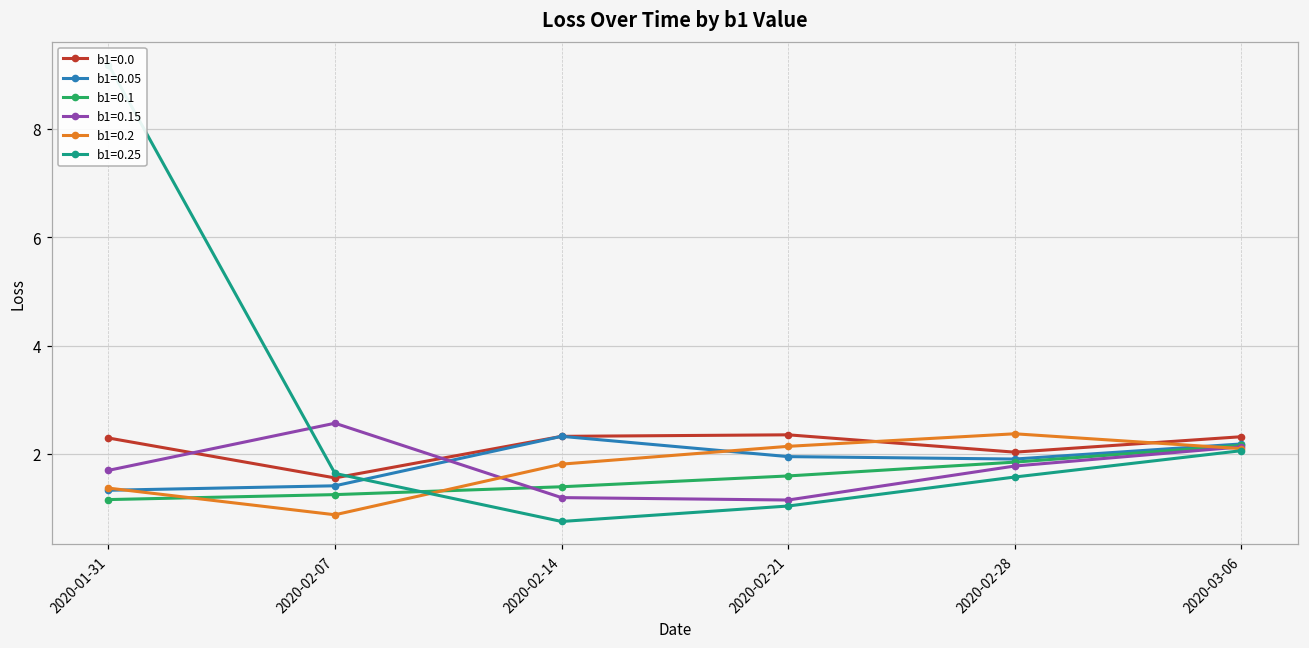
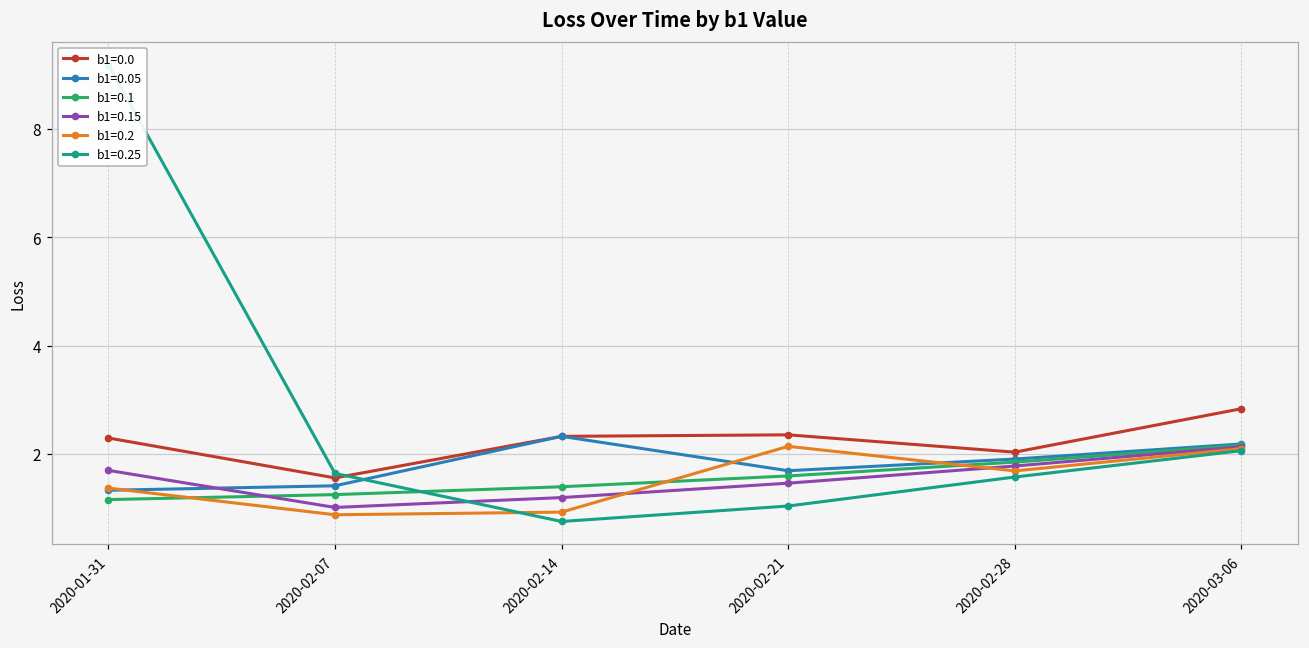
  {
    "b1=0.0": {
      "2020-01-31": 2.3,
      "2020-02-07": 1.6,
      "2020-02-21": 2.4,
      "2020-02-28": 2.0,
-     "2020-03-06": 2.3
+     "2020-03-06": 2.8
    },
    "b1=0.05": {
      "2020-02-07": 1.4,
-     "2020-02-21": 2.0,
+     "2020-02-21": 1.7,
      "2020-02-28": 1.9
    },
    "b1=0.15": {
      "2020-01-31": 1.7,
-     "2020-02-07": 2.6,
+     "2020-02-07": 1.0,
      "2020-02-14": 1.2,
-     "2020-02-21": 1.2,
+     "2020-02-21": 1.5,
      "2020-02-28": 1.8
    },
    "b1=0.2": {
      "2020-02-07": 0.9,
-     "2020-02-14": 1.8,
+     "2020-02-14": 0.9,
      "2020-02-21": 2.1,
-     "2020-02-28": 2.4
+     "2020-02-28": 1.7
    }
  }
